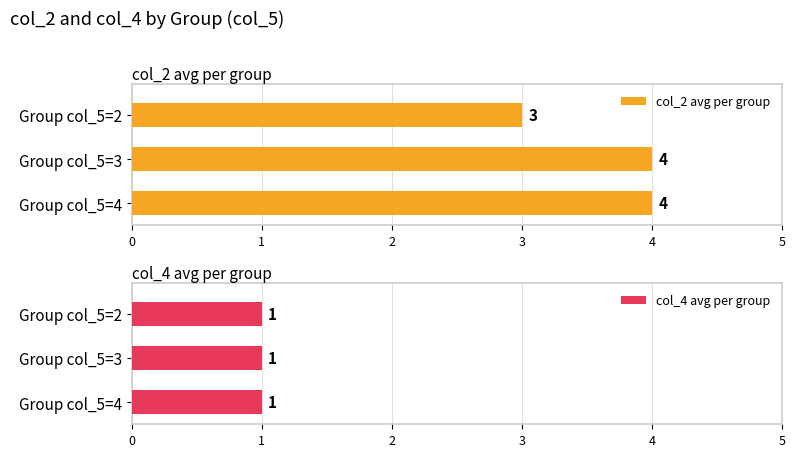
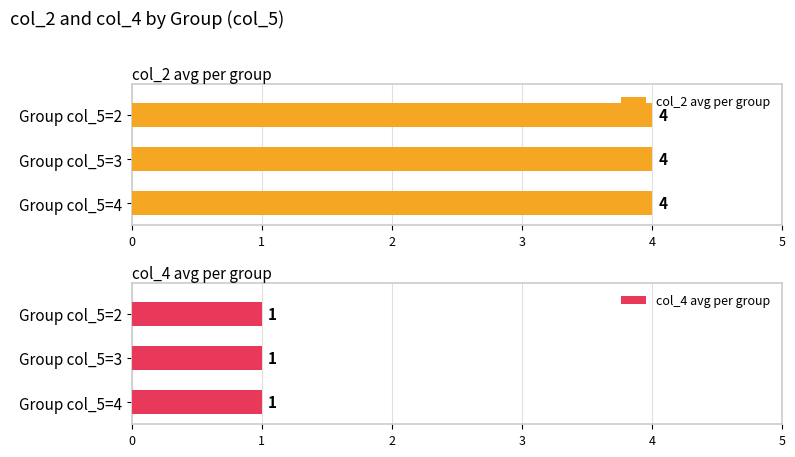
  {
    "col_2 avg per group": {
-     "Group col_5=2": 3,
+     "Group col_5=2": 4,
      "Group col_5=3": 4,
      "Group col_5=4": 4
    },
    "col_4 avg per group": {
      "Group col_5=2": 1,
      "Group col_5=3": 1,
      "Group col_5=4": 1
    }
  }
